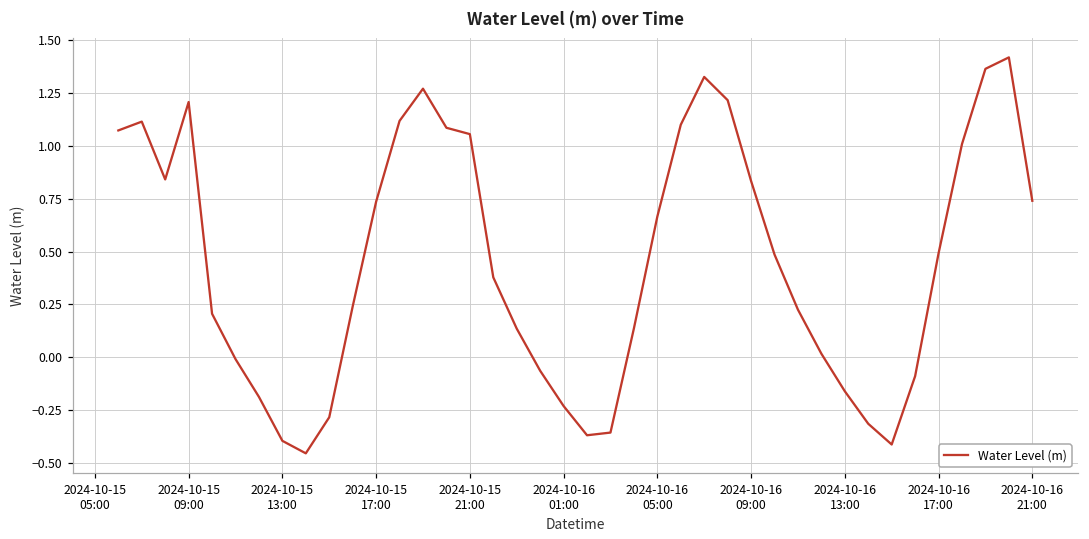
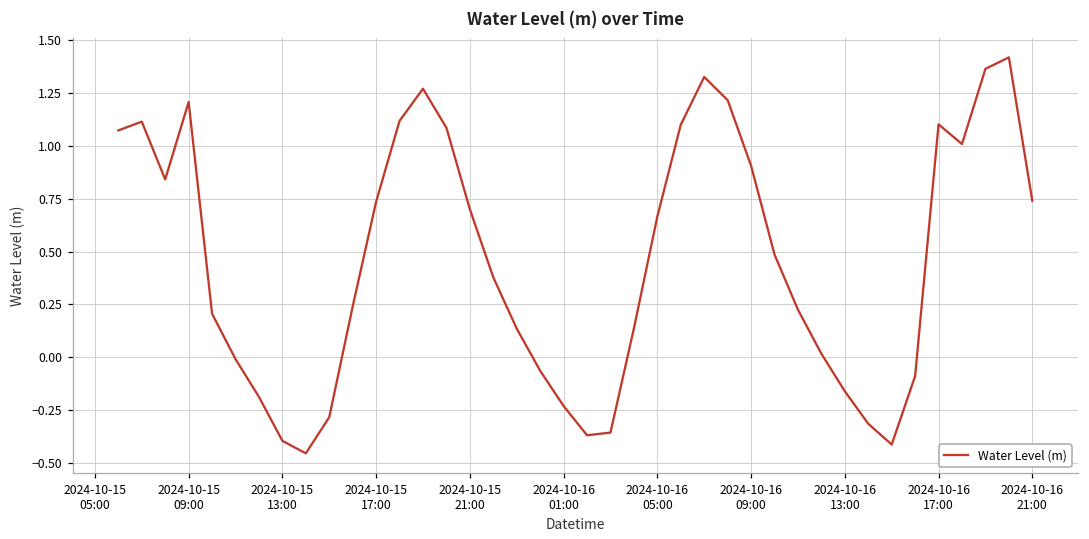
  {
    "2024-10-15 09:00": 1.21,
    "2024-10-15 13:00": -0.40,
    "2024-10-15 17:00": 0.74,
-   "2024-10-15 21:00": 1.06,
+   "2024-10-15 21:00": 0.70,
    "2024-10-16 01:00": -0.23,
    "2024-10-16 05:00": 0.67,
-   "2024-10-16 09:00": 0.83,
+   "2024-10-16 09:00": 0.91,
    "2024-10-16 13:00": -0.16,
-   "2024-10-16 17:00": 0.49,
+   "2024-10-16 17:00": 1.10,
    "2024-10-16 21:00": 0.74
  }
